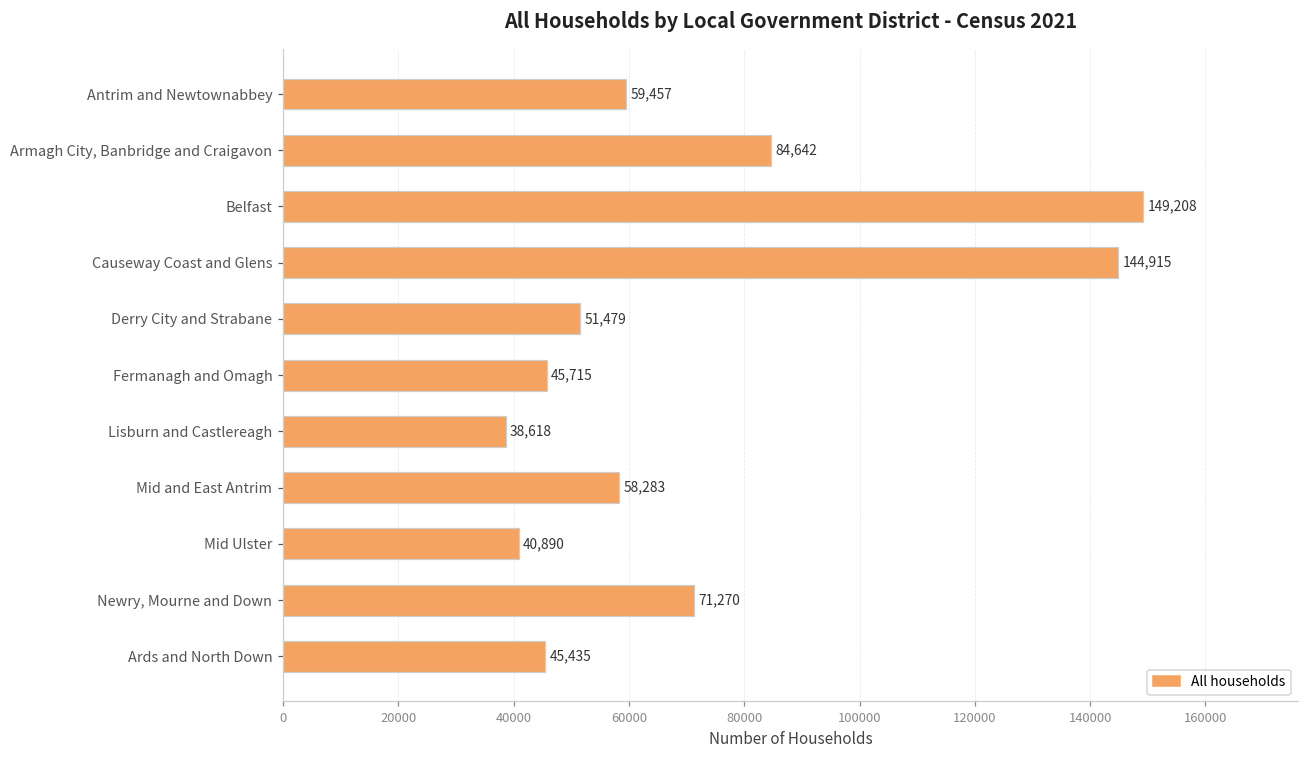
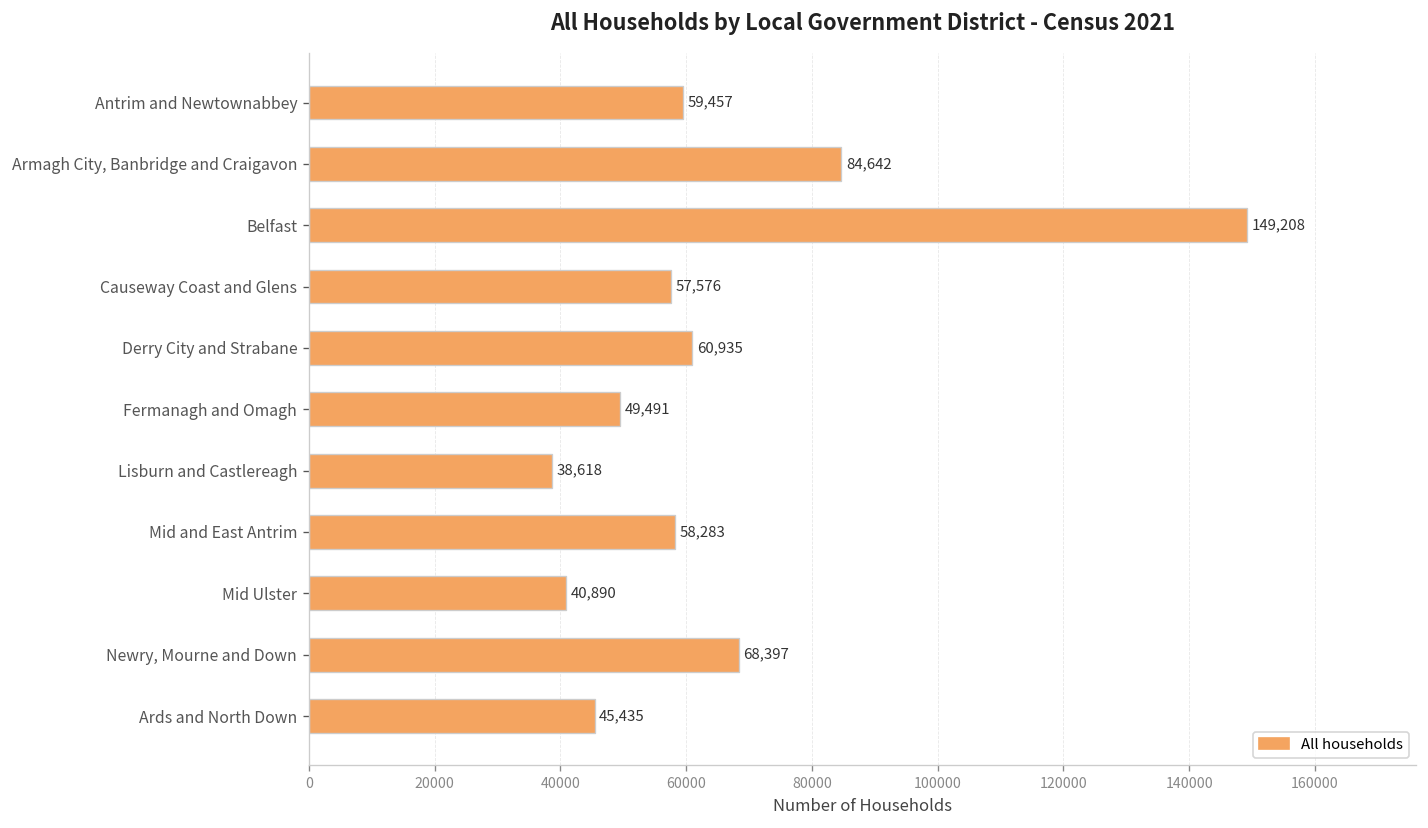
  {
    "Antrim and Newtownabbey": "59,457",
    "Armagh City, Banbridge and Craigavon": "84,642",
    "Belfast": "149,208",
-   "Causeway Coast and Glens": "144,915",
-   "Derry City and Strabane": "51,479",
-   "Fermanagh and Omagh": "45,715",
+   "Causeway Coast and Glens": "57,576",
+   "Derry City and Strabane": "60,935",
+   "Fermanagh and Omagh": "49,491",
    "Lisburn and Castlereagh": "38,618",
    "Mid and East Antrim": "58,283",
    "Mid Ulster": "40,890",
-   "Newry, Mourne and Down": "71,270",
+   "Newry, Mourne and Down": "68,397",
    "Ards and North Down": "45,435"
  }
